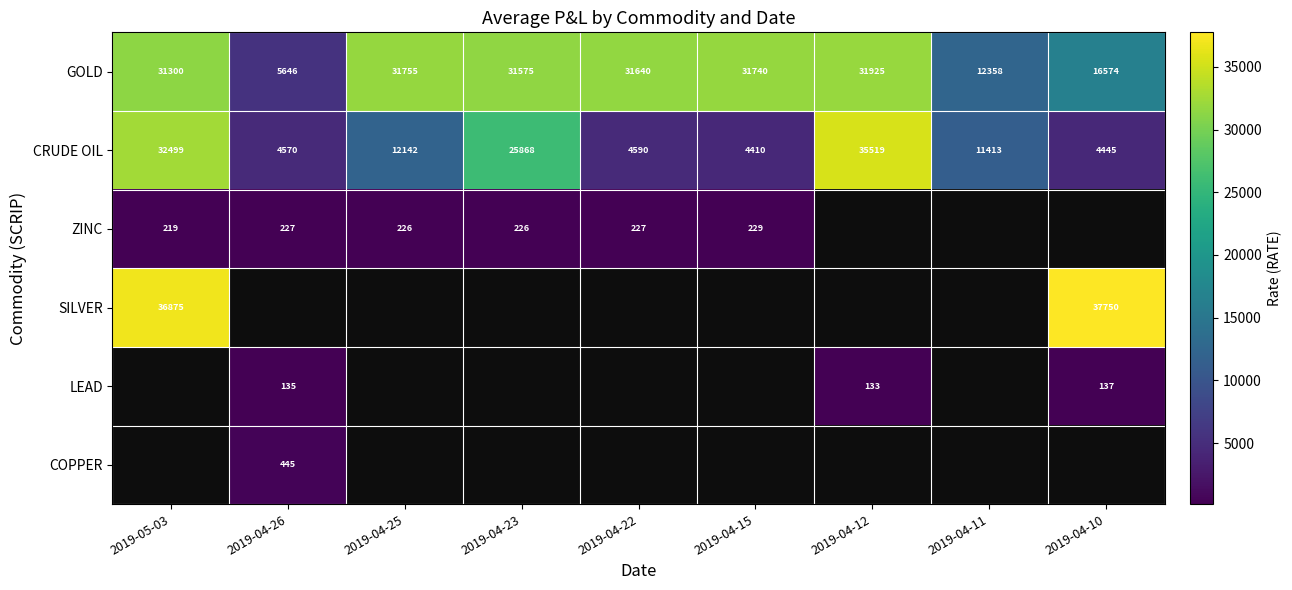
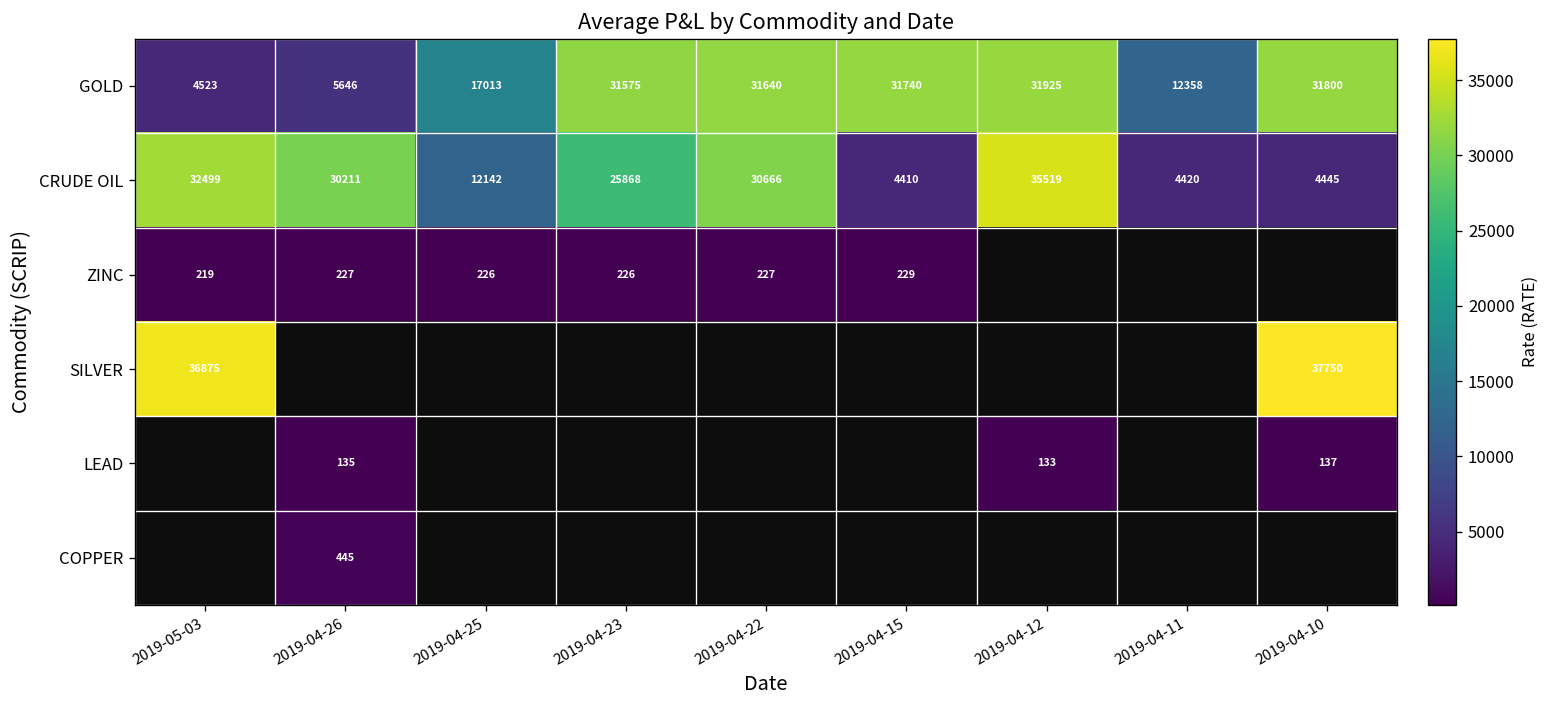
  {
    "GOLD": {
-     "2019-05-03": 31300,
+     "2019-05-03": 4523,
      "2019-04-26": 5646,
-     "2019-04-25": 31755,
+     "2019-04-25": 17013,
      "2019-04-23": 31575,
      "2019-04-22": 31640,
      "2019-04-15": 31740,
      "2019-04-12": 31925,
      "2019-04-11": 12358,
-     "2019-04-10": 16574
+     "2019-04-10": 31800
    },
    "CRUDE OIL": {
      "2019-05-03": 32499,
-     "2019-04-26": 4570,
+     "2019-04-26": 30211,
      "2019-04-25": 12142,
      "2019-04-23": 25868,
-     "2019-04-22": 4590,
+     "2019-04-22": 30666,
      "2019-04-15": 4410,
      "2019-04-12": 35519,
-     "2019-04-11": 11413,
+     "2019-04-11": 4420,
      "2019-04-10": 4445
    },
    "ZINC": {
      "2019-05-03": 219,
      "2019-04-26": 227,
      "2019-04-25": 226,
      "2019-04-23": 226,
      "2019-04-22": 227,
      "2019-04-15": 229
    },
    "SILVER": {
      "2019-05-03": 36875,
      "2019-04-10": 37750
    },
    "LEAD": {
      "2019-04-26": 135,
      "2019-04-12": 133,
      "2019-04-10": 137
    },
    "COPPER": {
      "2019-04-26": 445
    }
  }
